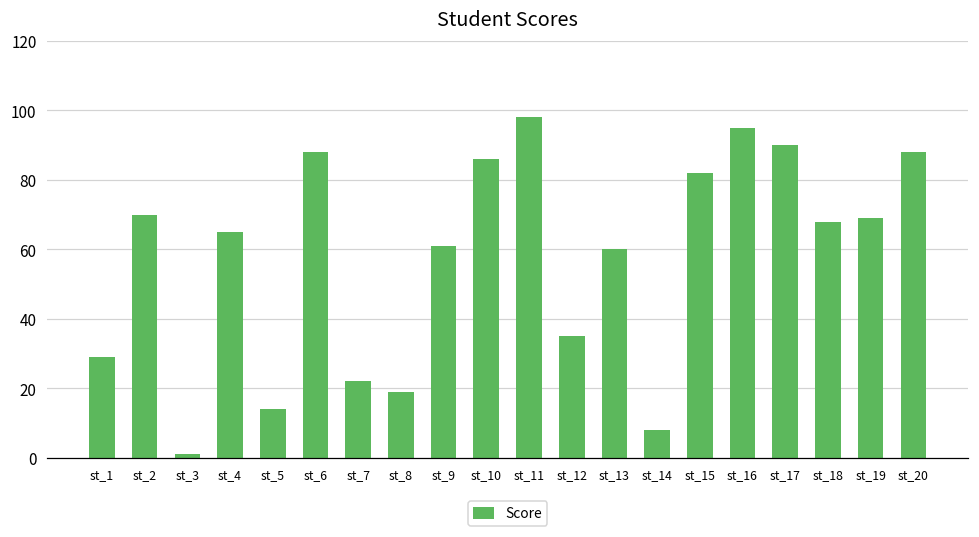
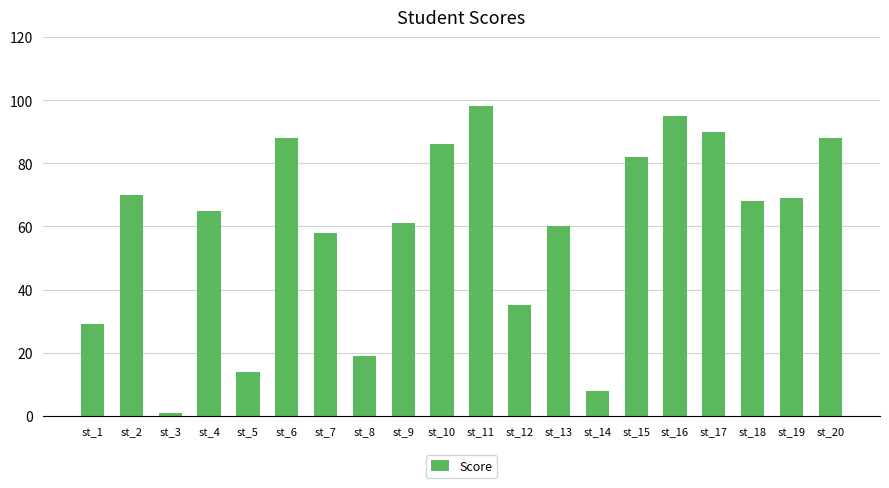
  {
    "st_1": 29,
    "st_2": 70,
    "st_3": 1,
    "st_4": 65,
    "st_5": 14,
    "st_6": 88,
-   "st_7": 22,
+   "st_7": 58,
    "st_8": 19,
    "st_9": 61,
    "st_10": 86,
    "st_11": 98,
    "st_12": 35,
    "st_13": 60,
    "st_14": 8,
    "st_15": 82,
    "st_16": 95,
    "st_17": 90,
    "st_18": 68,
    "st_19": 69,
    "st_20": 88
  }
